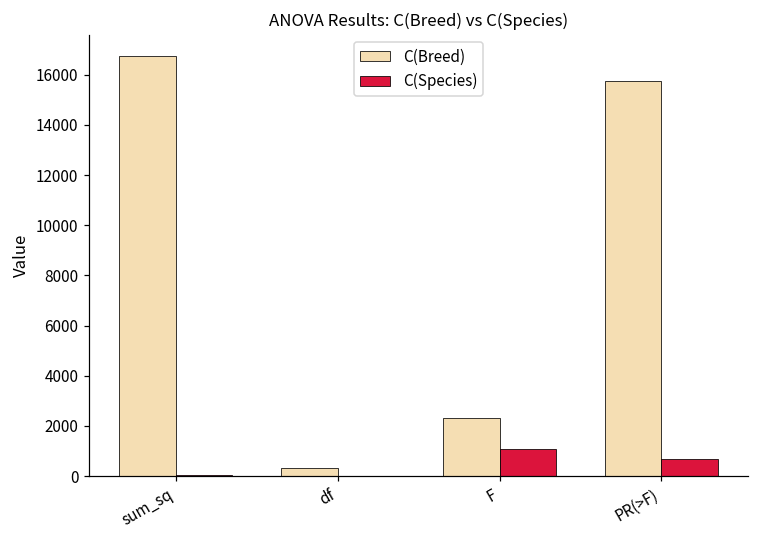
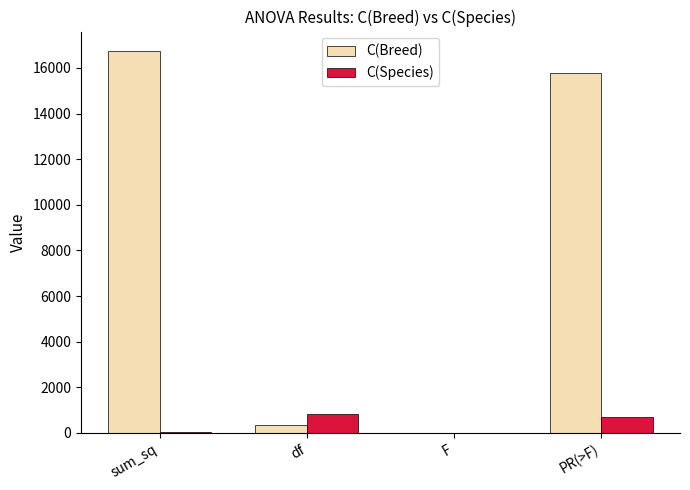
  {
    "C(Breed)": {
      "sum_sq": 16800,
      "df": 300,
-     "F": 2300,
+     "F": 0,
      "PR(>F)": 15800
    },
    "C(Species)": {
-     "df": 0,
-     "F": 1100,
+     "df": 800,
+     "F": 0,
      "PR(>F)": 700
    }
  }
